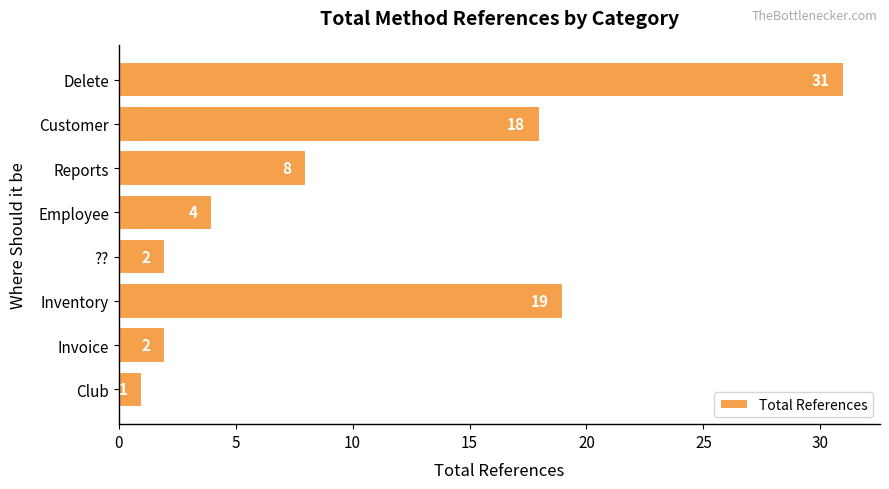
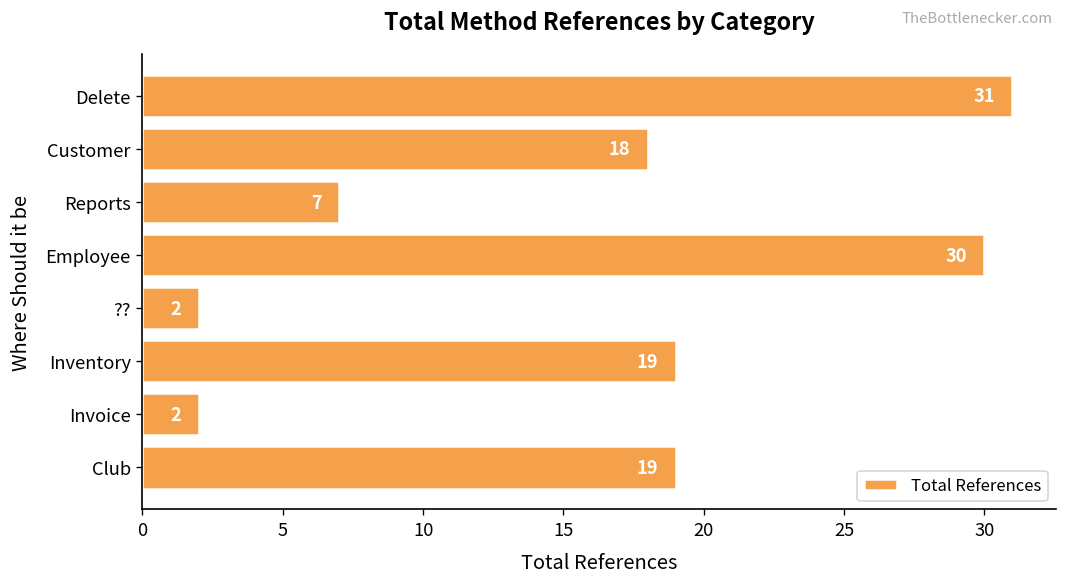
  {
    "Delete": 31,
    "Customer": 18,
-   "Reports": 8,
-   "Employee": 4,
+   "Reports": 7,
+   "Employee": 30,
    "??": 2,
    "Inventory": 19,
    "Invoice": 2,
-   "Club": 1
+   "Club": 19
  }
